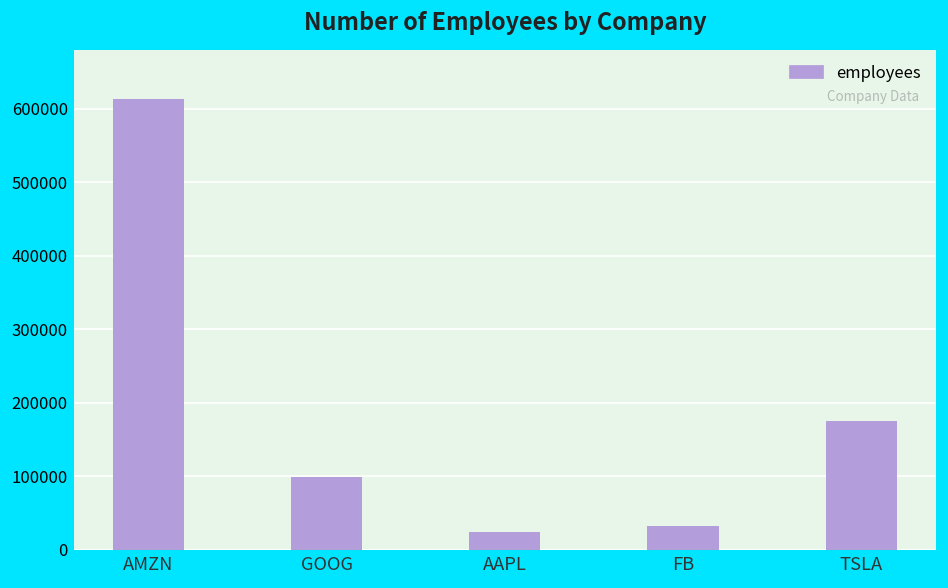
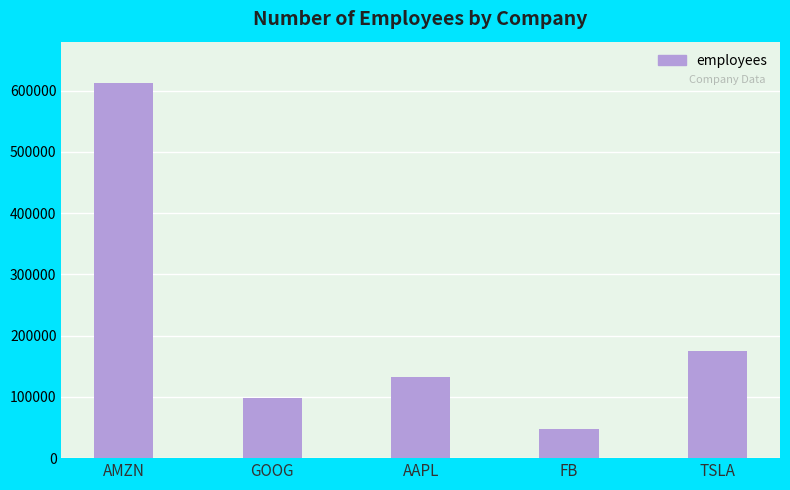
  {
    "AMZN": 610000,
    "GOOG": 100000,
-   "AAPL": 20000,
-   "FB": 30000,
+   "AAPL": 130000,
+   "FB": 50000,
    "TSLA": 180000
  }
